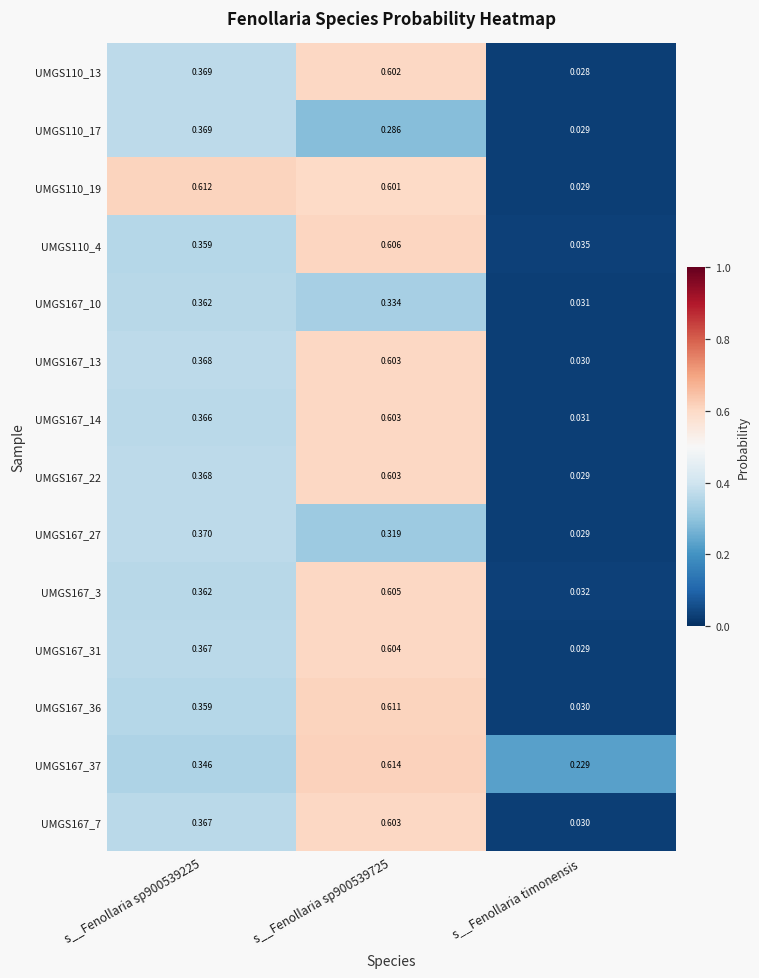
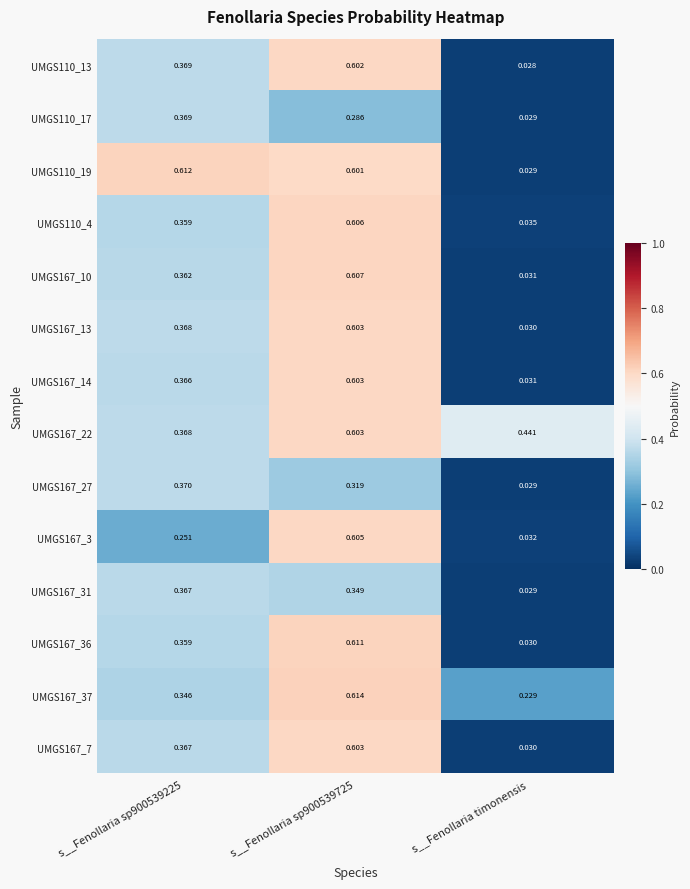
  {
    "UMGS110_13": {
      "s__Fenollaria sp900539225": 0.369,
      "s__Fenollaria sp900539725": 0.602,
      "s__Fenollaria timonensis": 0.028
    },
    "UMGS110_17": {
      "s__Fenollaria sp900539225": 0.369,
      "s__Fenollaria sp900539725": 0.286,
      "s__Fenollaria timonensis": 0.029
    },
    "UMGS110_19": {
      "s__Fenollaria sp900539225": 0.612,
      "s__Fenollaria sp900539725": 0.601,
      "s__Fenollaria timonensis": 0.029
    },
    "UMGS110_4": {
      "s__Fenollaria sp900539225": 0.359,
      "s__Fenollaria sp900539725": 0.606,
      "s__Fenollaria timonensis": 0.035
    },
    "UMGS167_10": {
      "s__Fenollaria sp900539225": 0.362,
-     "s__Fenollaria sp900539725": 0.334,
+     "s__Fenollaria sp900539725": 0.607,
      "s__Fenollaria timonensis": 0.031
    },
    "UMGS167_13": {
      "s__Fenollaria sp900539225": 0.368,
      "s__Fenollaria sp900539725": 0.603,
      "s__Fenollaria timonensis": 0.030
    },
    "UMGS167_14": {
      "s__Fenollaria sp900539225": 0.366,
      "s__Fenollaria sp900539725": 0.603,
      "s__Fenollaria timonensis": 0.031
    },
    "UMGS167_22": {
      "s__Fenollaria sp900539225": 0.368,
      "s__Fenollaria sp900539725": 0.603,
-     "s__Fenollaria timonensis": 0.029
+     "s__Fenollaria timonensis": 0.441
    },
    "UMGS167_27": {
      "s__Fenollaria sp900539225": 0.370,
      "s__Fenollaria sp900539725": 0.319,
      "s__Fenollaria timonensis": 0.029
    },
    "UMGS167_3": {
-     "s__Fenollaria sp900539225": 0.362,
+     "s__Fenollaria sp900539225": 0.251,
      "s__Fenollaria sp900539725": 0.605,
      "s__Fenollaria timonensis": 0.032
    },
    "UMGS167_31": {
      "s__Fenollaria sp900539225": 0.367,
-     "s__Fenollaria sp900539725": 0.604,
+     "s__Fenollaria sp900539725": 0.349,
      "s__Fenollaria timonensis": 0.029
    },
    "UMGS167_36": {
      "s__Fenollaria sp900539225": 0.359,
      "s__Fenollaria sp900539725": 0.611,
      "s__Fenollaria timonensis": 0.030
    },
    "UMGS167_37": {
      "s__Fenollaria sp900539225": 0.346,
      "s__Fenollaria sp900539725": 0.614,
      "s__Fenollaria timonensis": 0.229
    },
    "UMGS167_7": {
      "s__Fenollaria sp900539225": 0.367,
      "s__Fenollaria sp900539725": 0.603,
      "s__Fenollaria timonensis": 0.030
    }
  }
